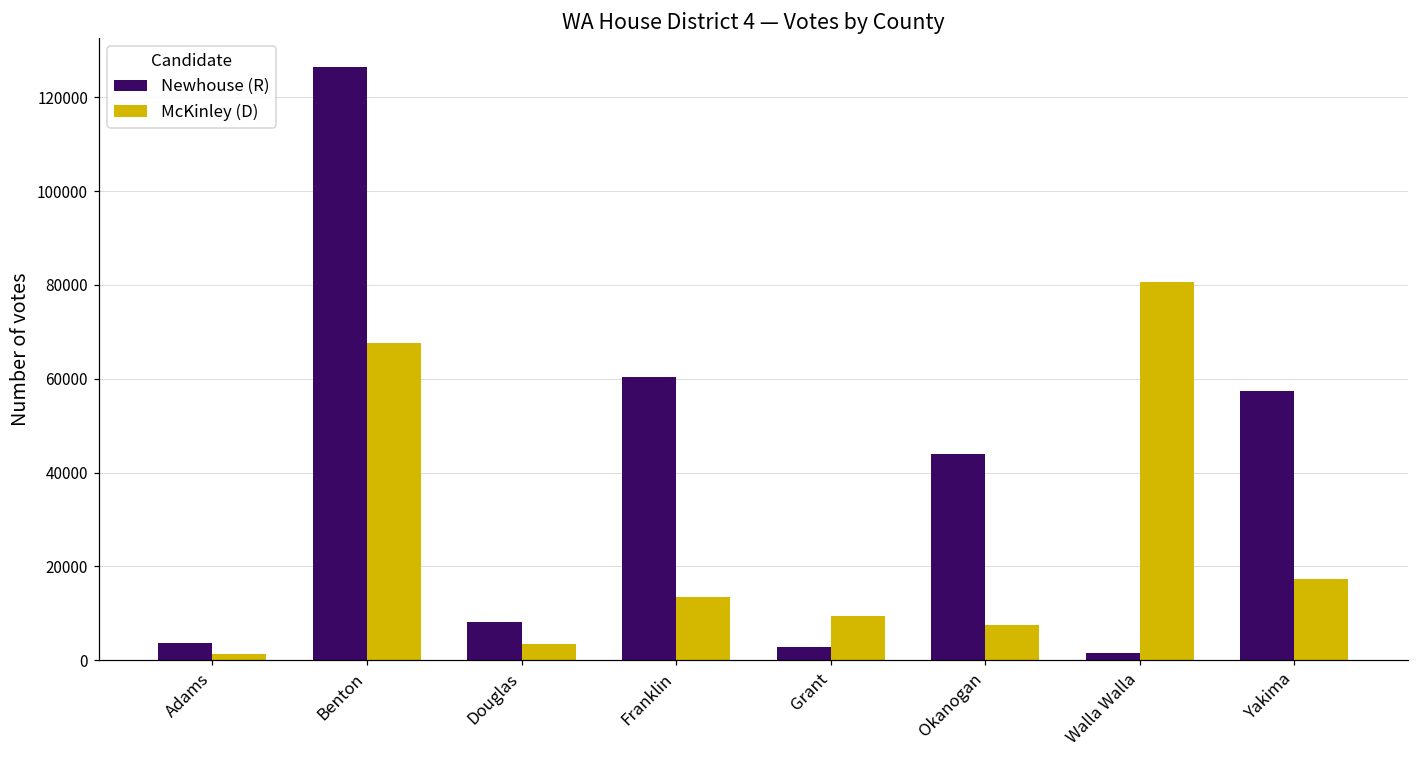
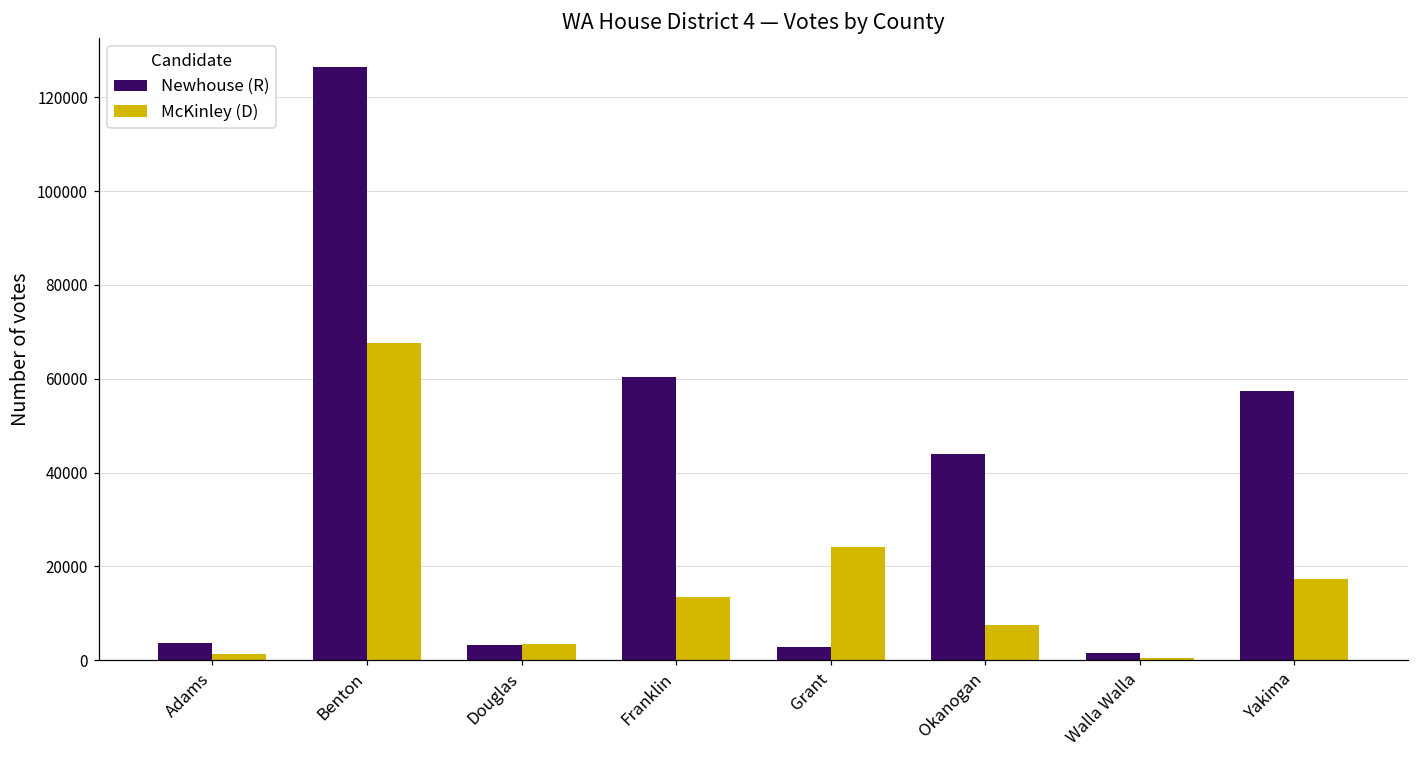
  {
    "Newhouse (R)": {
      "Adams": 4000,
      "Benton": 126000,
-     "Douglas": 8000,
+     "Douglas": 3000,
      "Franklin": 60000,
      "Grant": 3000,
      "Okanogan": 44000,
      "Walla Walla": 2000,
      "Yakima": 57000
    },
    "McKinley (D)": {
      "Adams": 1000,
      "Benton": 68000,
      "Douglas": 3000,
      "Franklin": 13000,
-     "Grant": 9000,
+     "Grant": 24000,
      "Okanogan": 7000,
-     "Walla Walla": 81000,
+     "Walla Walla": 0,
      "Yakima": 17000
    }
  }
